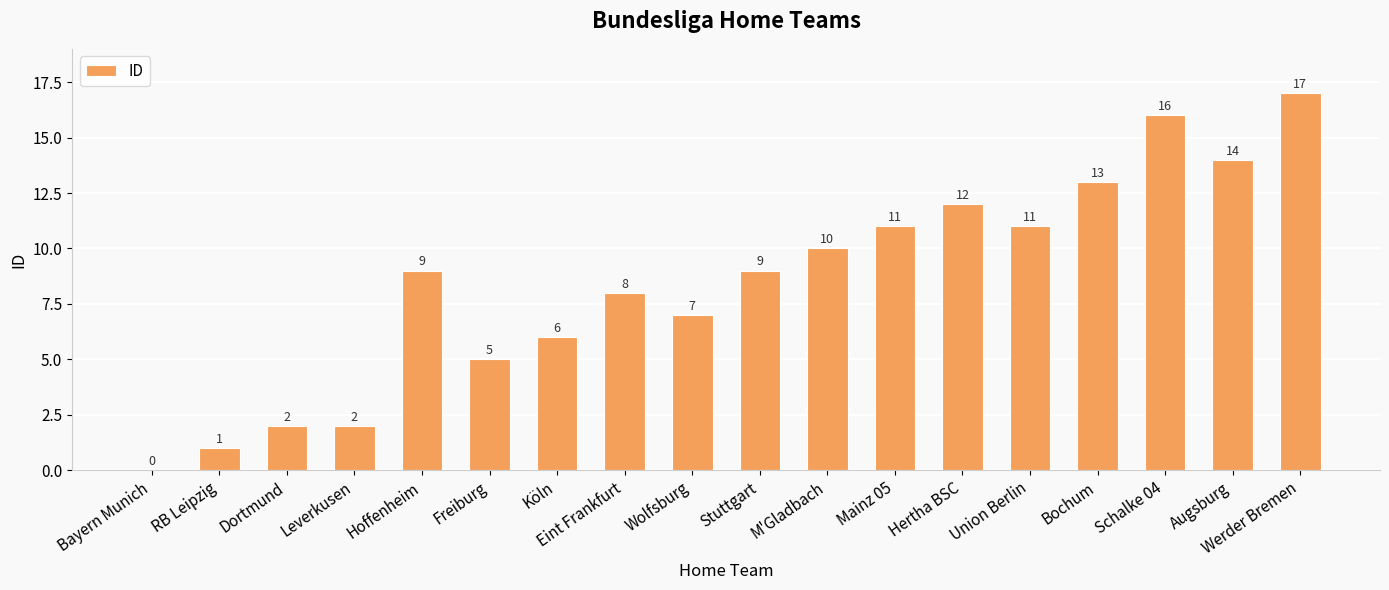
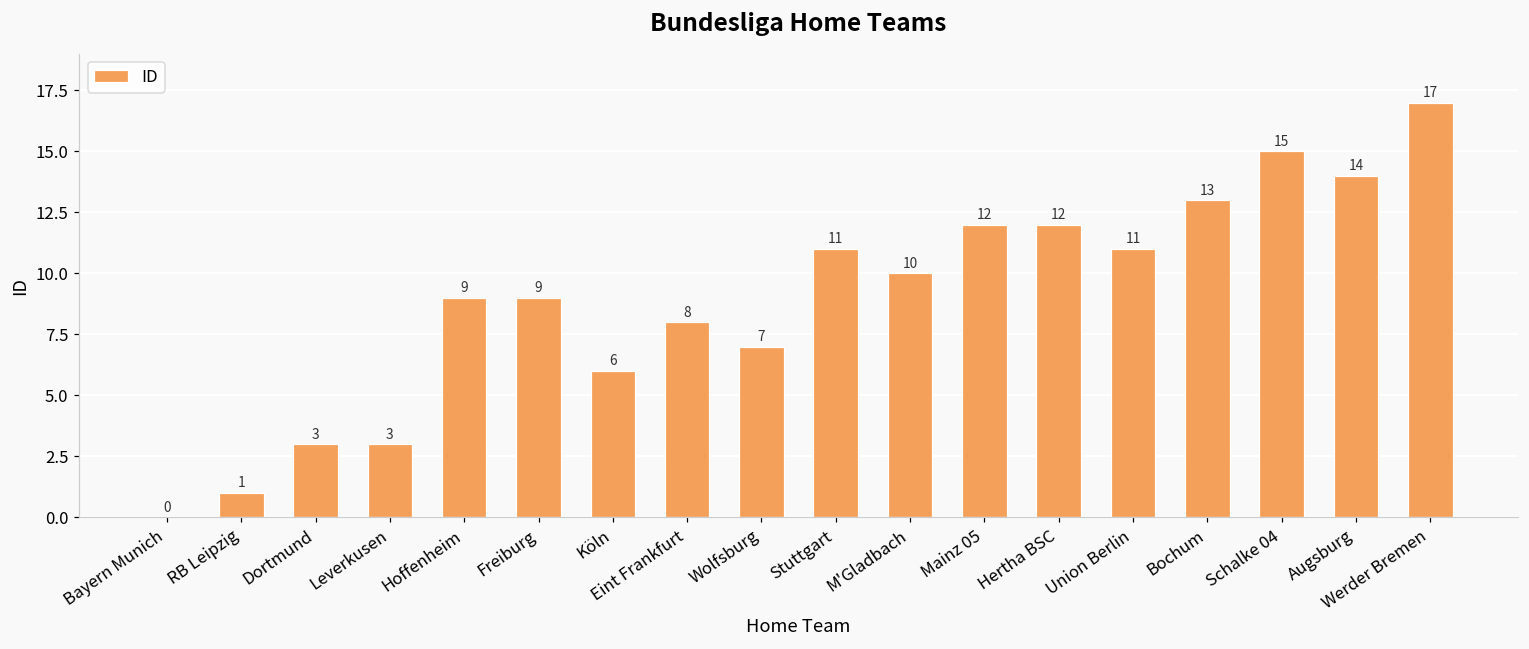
  {
    "Bayern Munich": 0,
    "RB Leipzig": 1,
-   "Dortmund": 2,
-   "Leverkusen": 2,
+   "Dortmund": 3,
+   "Leverkusen": 3,
    "Hoffenheim": 9,
-   "Freiburg": 5,
+   "Freiburg": 9,
    "Köln": 6,
    "Eint Frankfurt": 8,
    "Wolfsburg": 7,
-   "Stuttgart": 9,
+   "Stuttgart": 11,
    "M'Gladbach": 10,
-   "Mainz 05": 11,
+   "Mainz 05": 12,
    "Hertha BSC": 12,
    "Union Berlin": 11,
    "Bochum": 13,
-   "Schalke 04": 16,
+   "Schalke 04": 15,
    "Augsburg": 14,
    "Werder Bremen": 17
  }
